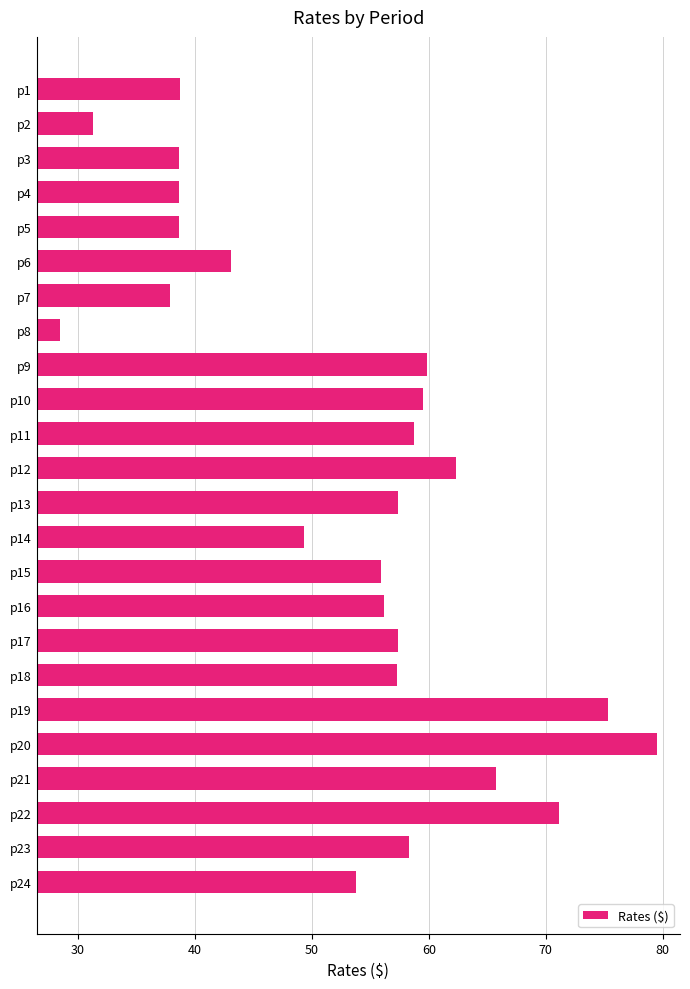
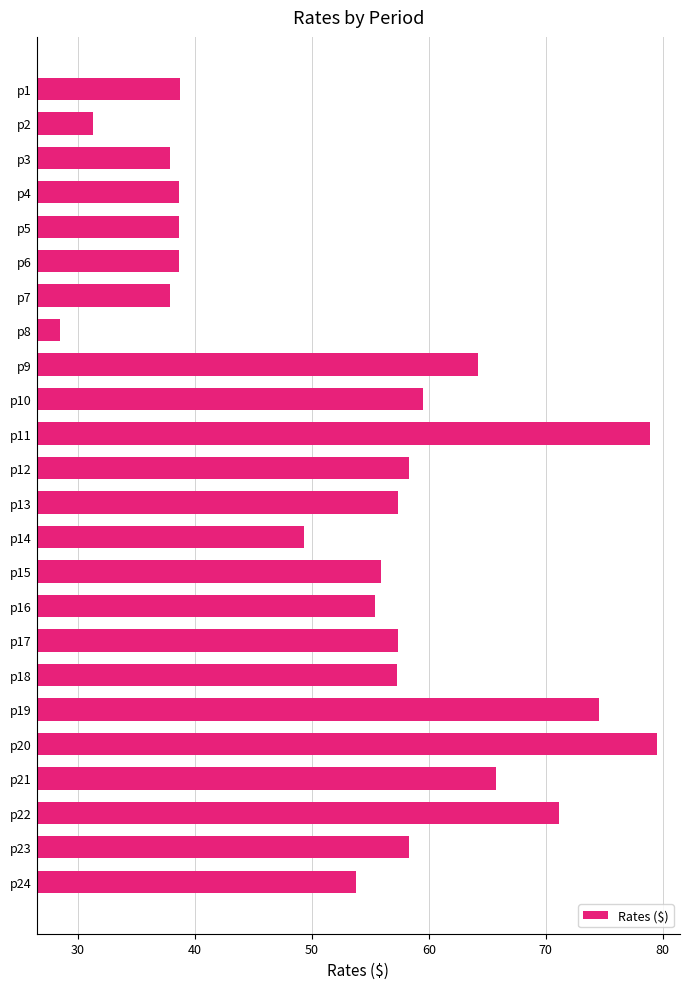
  {
    "p1": 38.7,
    "p2": 31.2,
-   "p3": 38.6,
+   "p3": 37.9,
    "p4": 38.6,
    "p5": 38.6,
-   "p6": 43.1,
+   "p6": 38.6,
    "p7": 37.8,
    "p8": 28.5,
-   "p9": 59.9,
+   "p9": 64.2,
    "p10": 59.5,
-   "p11": 58.7,
-   "p12": 62.3,
+   "p11": 78.9,
+   "p12": 58.3,
    "p13": 57.4,
    "p14": 49.4,
    "p15": 55.9,
-   "p16": 56.2,
+   "p16": 55.4,
    "p17": 57.3,
    "p18": 57.3,
-   "p19": 75.3,
+   "p19": 74.6,
    "p20": 79.5,
    "p21": 65.7,
    "p22": 71.2,
    "p23": 58.3,
    "p24": 53.8
  }
